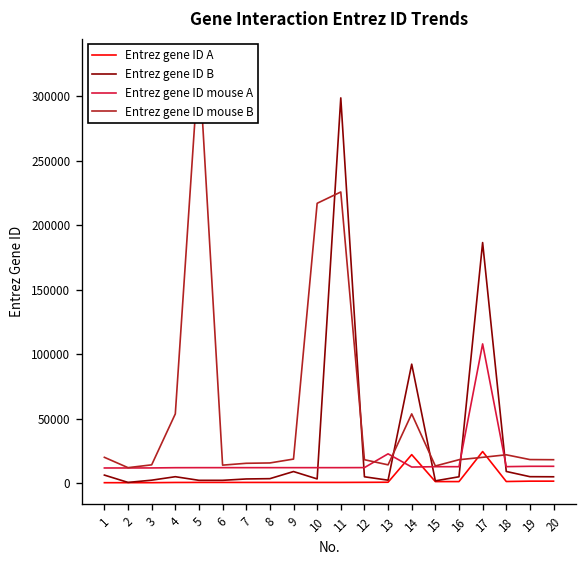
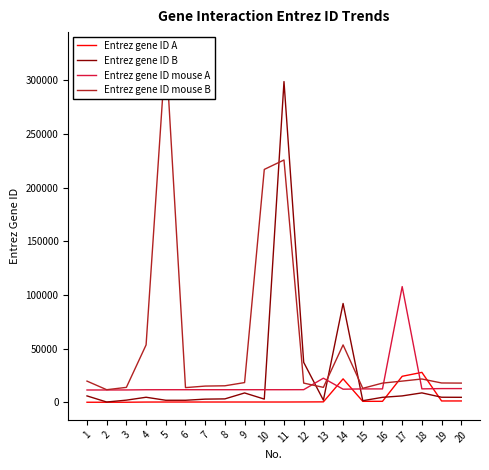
  {
    "Entrez gene ID A": {
      "1": 0,
      "4": 0,
      "7": 0,
      "8": 0,
      "9": 0,
      "10": 0,
      "11": 0,
      "12": 0,
      "14": 22000,
      "16": 1000,
      "17": 24000,
-     "18": 1000,
+     "18": 28000,
      "19": 1000,
      "20": 1000
    },
    "Entrez gene ID B": {
      "1": 6000,
      "4": 5000,
      "7": 3000,
      "8": 3000,
      "9": 9000,
      "10": 3000,
      "11": 299000,
-     "12": 5000,
+     "12": 37000,
      "14": 92000,
      "16": 5000,
-     "17": 187000,
+     "17": 6000,
      "18": 9000,
      "19": 5000,
      "20": 5000
    }
  }
